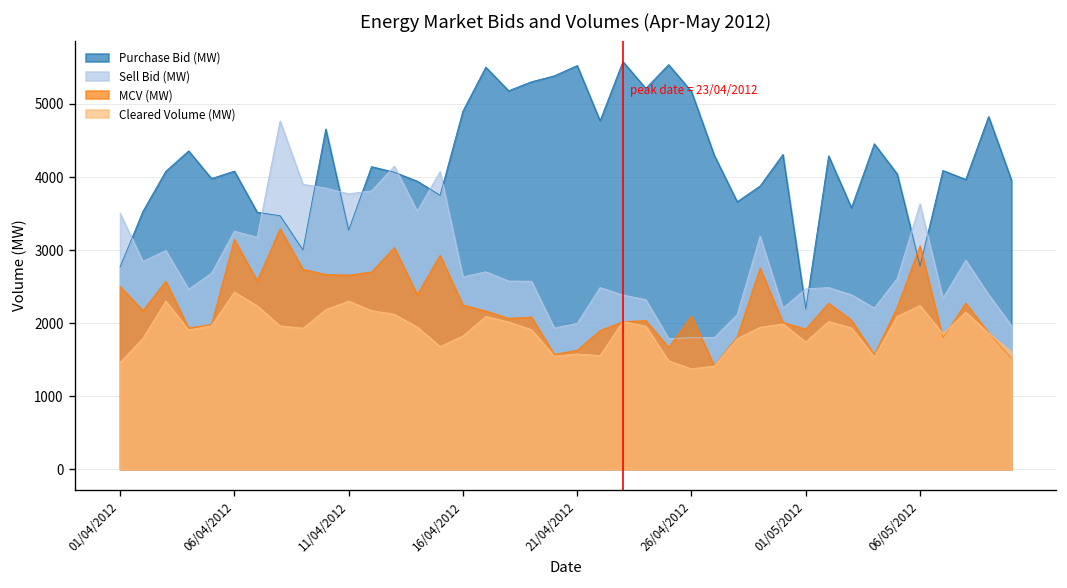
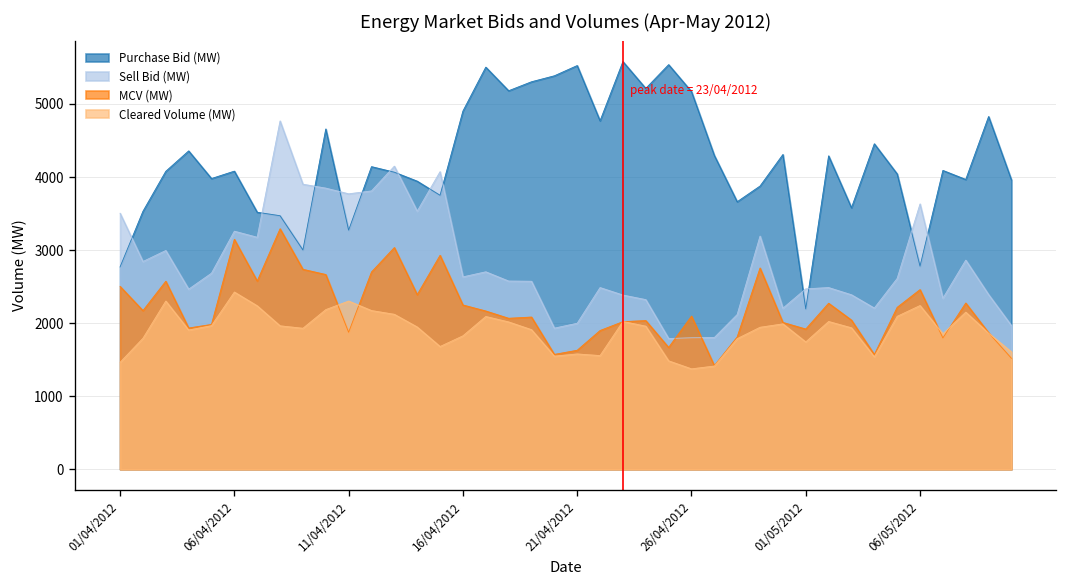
  {
    "Purchase Bid (MW)": {
      "01/04/2012": 2800,
      "06/04/2012": 4100,
      "11/04/2012": 3300,
      "16/04/2012": 4900,
      "21/04/2012": 5500,
      "01/05/2012": 2200,
      "06/05/2012": 2800
    },
    "Sell Bid (MW)": {
      "01/04/2012": 3500,
      "06/04/2012": 3300,
      "11/04/2012": 3800,
      "16/04/2012": 2600,
      "21/04/2012": 2000,
      "26/04/2012": 1800,
      "01/05/2012": 2500,
      "06/05/2012": 3600
    },
    "MCV (MW)": {
      "01/04/2012": 2500,
      "06/04/2012": 3100,
-     "11/04/2012": 2700,
+     "11/04/2012": 1900,
      "16/04/2012": 2200,
      "21/04/2012": 1600,
      "26/04/2012": 2100,
      "01/05/2012": 1900,
-     "06/05/2012": 3100
+     "06/05/2012": 2500
    },
    "Cleared Volume (MW)": {
      "01/04/2012": 1500,
      "06/04/2012": 2400,
      "11/04/2012": 2300,
      "16/04/2012": 1800,
      "21/04/2012": 1600,
      "26/04/2012": 1400,
      "01/05/2012": 1700,
      "06/05/2012": 2200
    }
  }
